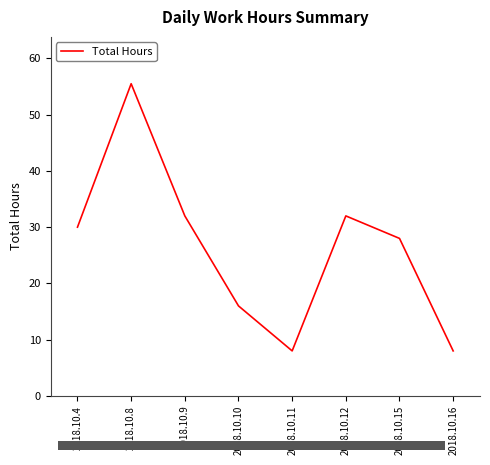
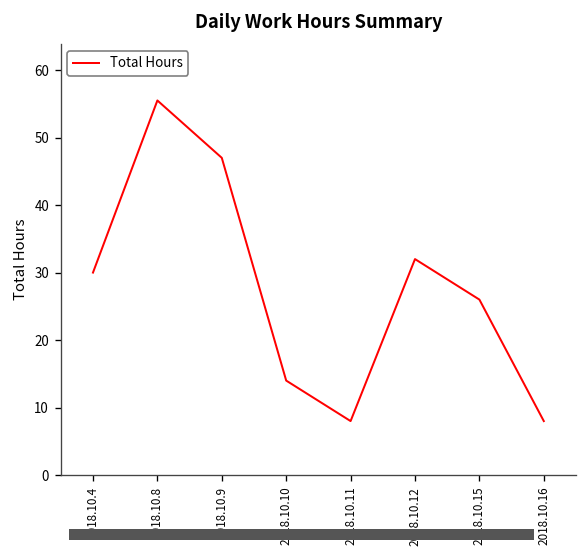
  {
    "2018.10.4": 30,
    "2018.10.8": 56,
-   "2018.10.9": 32,
-   "2018.10.10": 16,
+   "2018.10.9": 47,
+   "2018.10.10": 14,
    "2018.10.11": 8,
    "2018.10.12": 32,
-   "2018.10.15": 28,
+   "2018.10.15": 26,
    "2018.10.16": 8
  }
